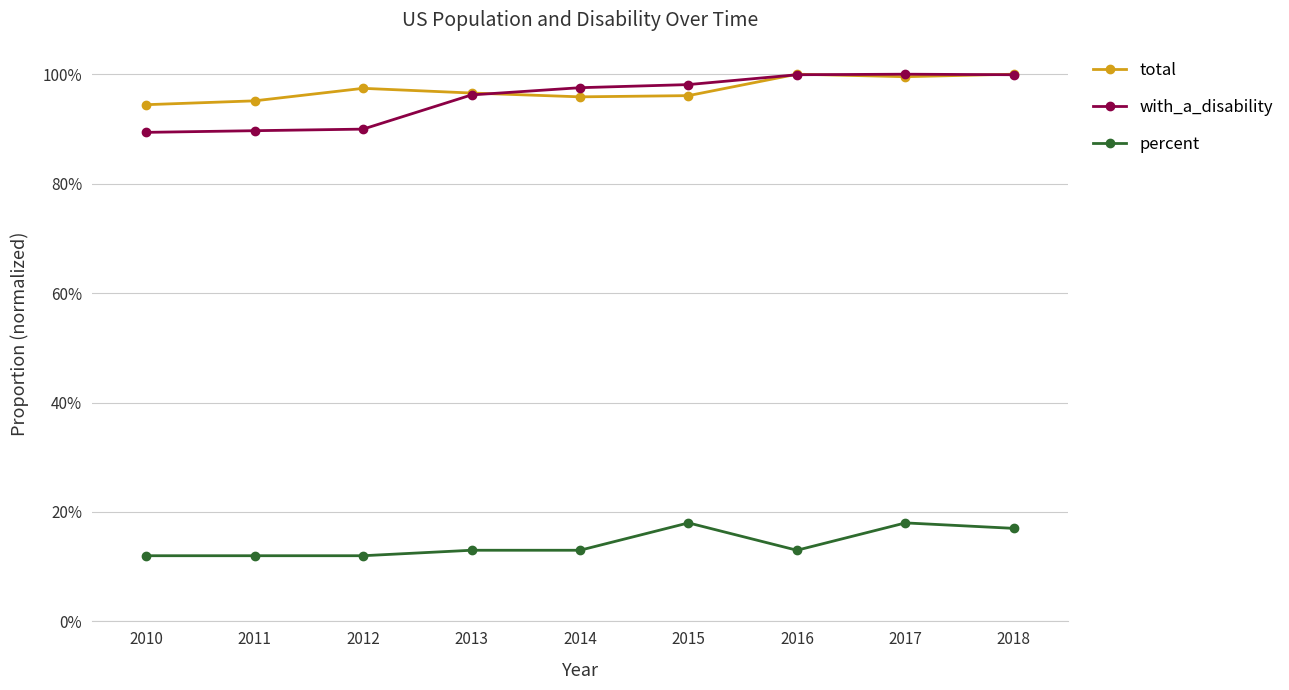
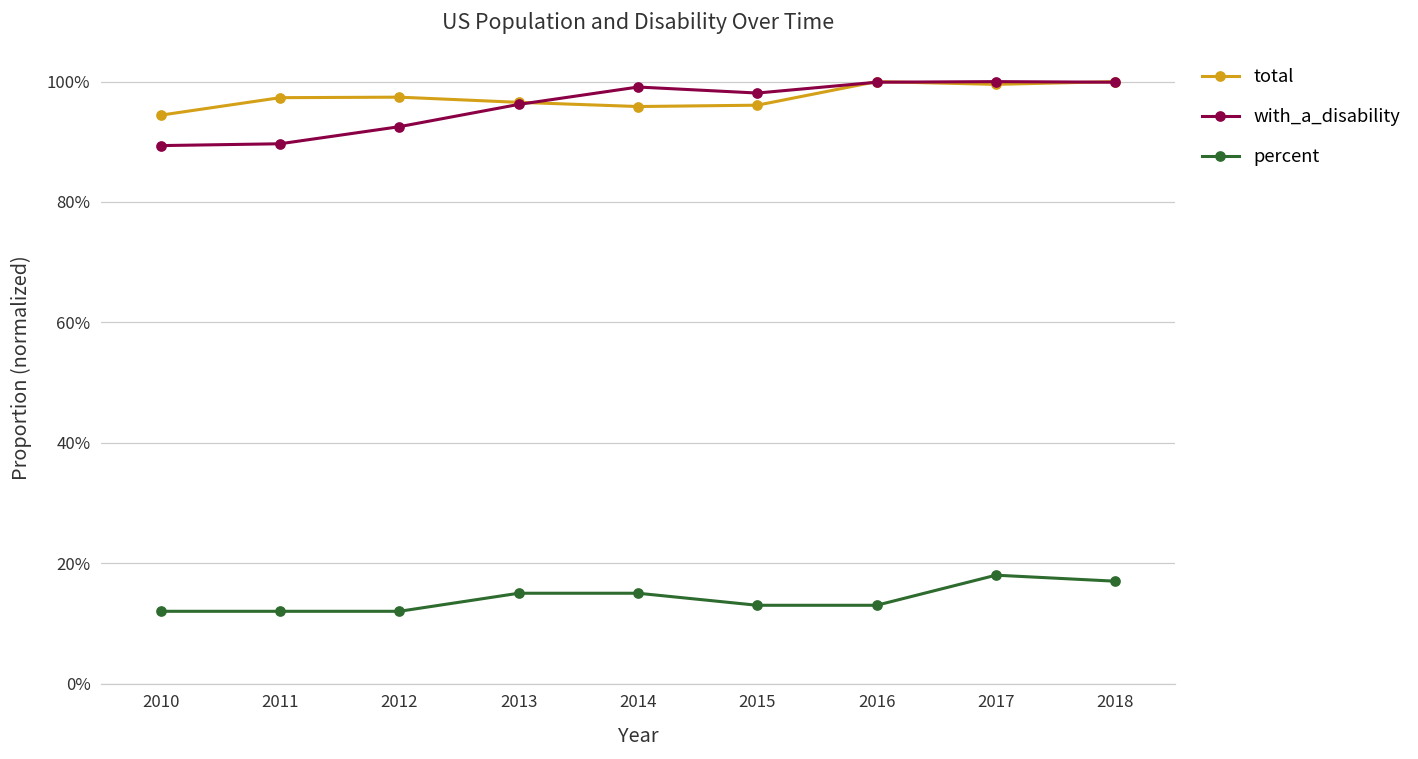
  {
    "total": {
      "2010": "94%",
-     "2011": "95%",
+     "2011": "97%",
      "2012": "97%",
      "2014": "96%",
      "2015": "96%"
    },
    "with_a_disability": {
      "2010": "89%",
      "2011": "90%",
-     "2012": "90%",
-     "2014": "98%",
+     "2012": "93%",
+     "2014": "99%",
      "2015": "98%"
    },
    "percent": {
      "2010": "12%",
      "2011": "12%",
      "2012": "12%",
-     "2013": "13%",
-     "2014": "13%",
-     "2015": "18%",
+     "2013": "15%",
+     "2014": "15%",
+     "2015": "13%",
      "2016": "13%",
      "2017": "18%",
      "2018": "17%"
    }
  }
